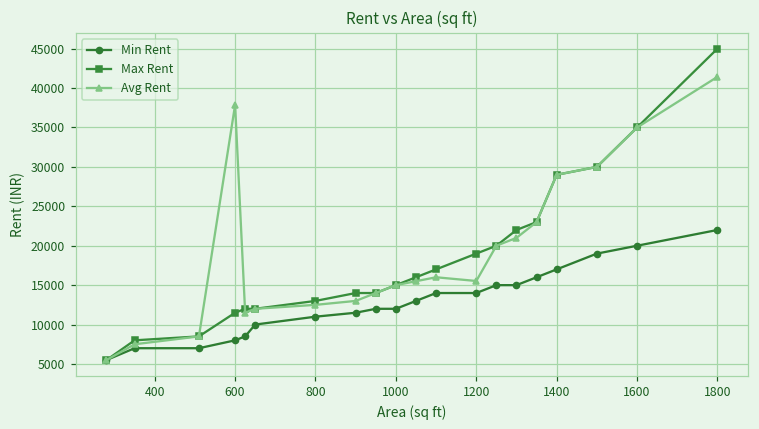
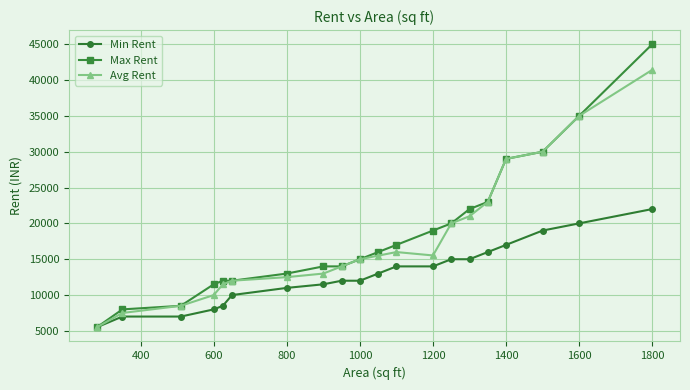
  {
    "Avg Rent": {
-     "600": 38000,
+     "600": 10000,
      "800": 13000,
      "1200": 16000,
      "1800": 41000
    }
  }
